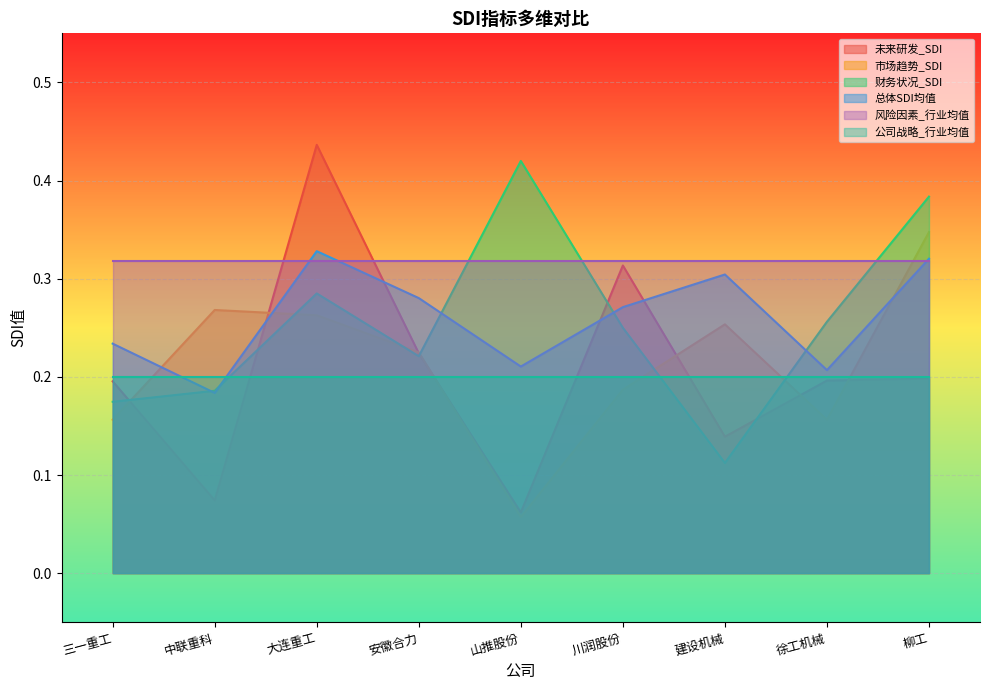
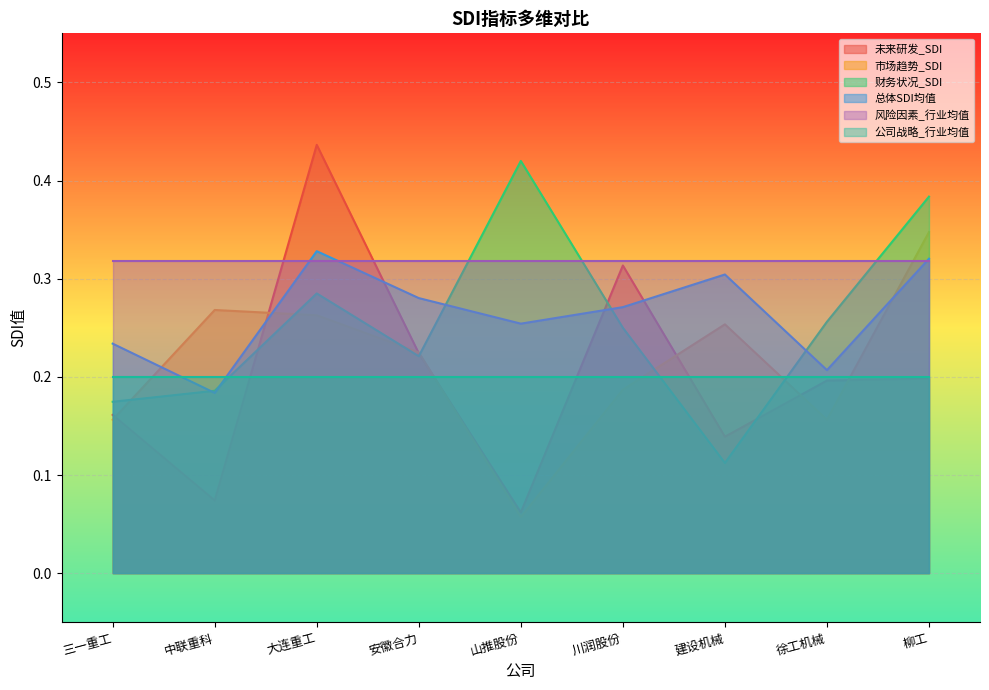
  {
    "未来研发_SDI": {
-     "三一重工": 0.20,
+     "三一重工": 0.16,
      "中联重科": 0.07,
      "大连重工": 0.44,
      "山推股份": 0.06,
      "川润股份": 0.31,
      "建设机械": 0.14,
      "徐工机械": 0.20
    },
    "市场趋势_SDI": {
      "三一重工": 0.16,
      "中联重科": 0.27,
      "大连重工": 0.26,
      "山推股份": 0.06,
      "川润股份": 0.19,
      "建设机械": 0.25,
      "徐工机械": 0.16,
      "柳工": 0.35
    },
    "总体SDI均值": {
      "三一重工": 0.23,
      "大连重工": 0.33,
      "安徽合力": 0.28,
-     "山推股份": 0.21,
+     "山推股份": 0.25,
      "川润股份": 0.27,
      "建设机械": 0.30,
      "徐工机械": 0.21
    },
    "风险因素_行业均值": {
      "三一重工": 0.32,
      "中联重科": 0.32,
      "大连重工": 0.32,
      "安徽合力": 0.32,
      "山推股份": 0.32,
      "川润股份": 0.32,
      "建设机械": 0.32,
      "徐工机械": 0.32
    }
  }
